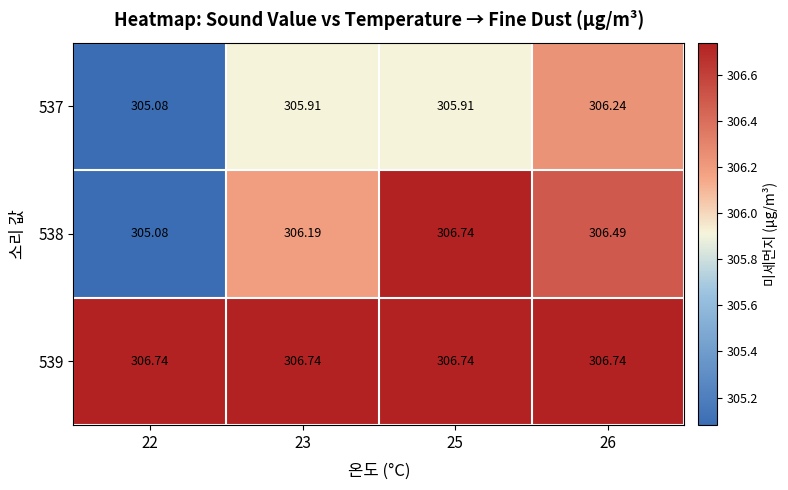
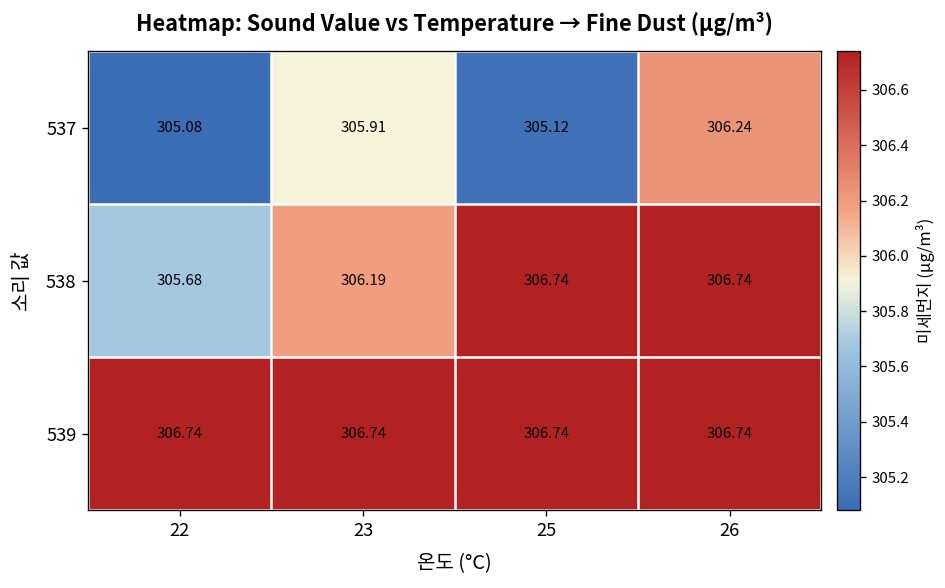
  {
    "537": {
      "22": 305.08,
      "23": 305.91,
-     "25": 305.91,
+     "25": 305.12,
      "26": 306.24
    },
    "538": {
-     "22": 305.08,
+     "22": 305.68,
      "23": 306.19,
      "25": 306.74,
-     "26": 306.49
+     "26": 306.74
    },
    "539": {
      "22": 306.74,
      "23": 306.74,
      "25": 306.74,
      "26": 306.74
    }
  }
